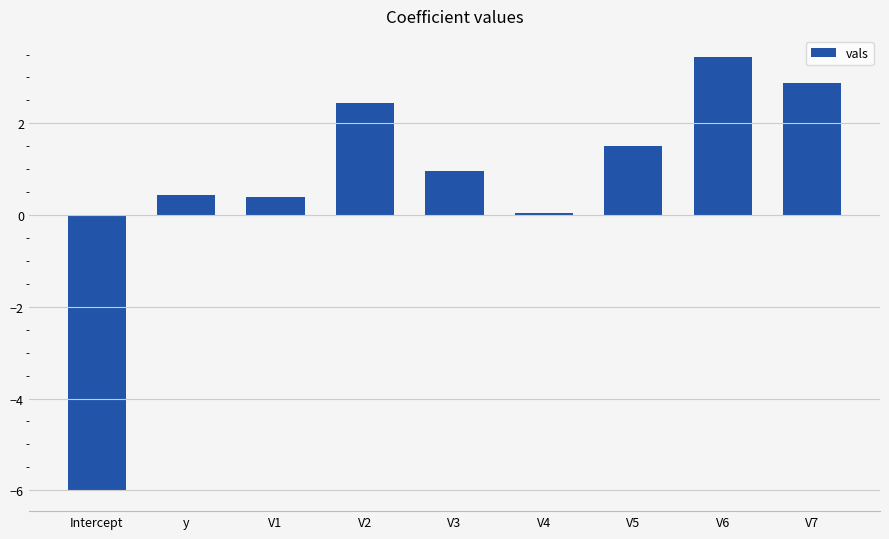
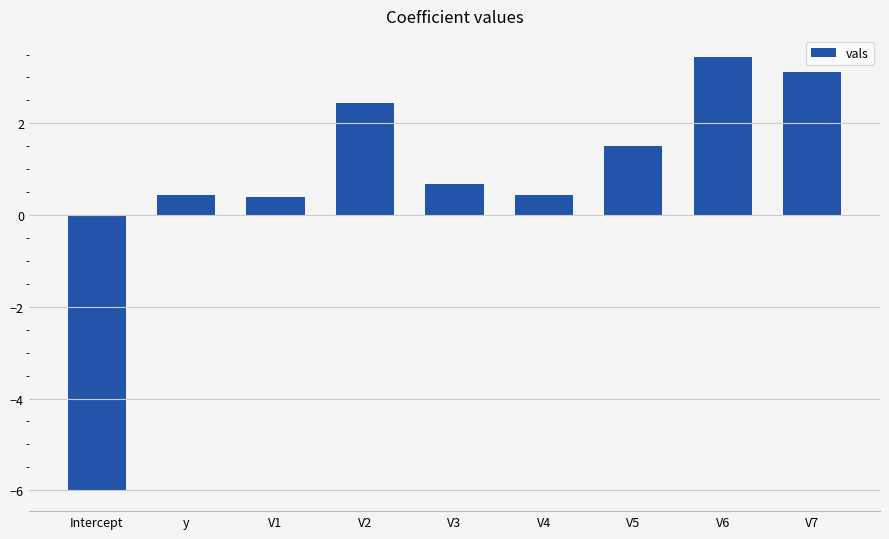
  {
    "Intercept": -6.0,
    "y": 0.4,
    "V1": 0.4,
    "V2": 2.4,
-   "V3": 1.0,
-   "V4": 0.0,
+   "V3": 0.7,
+   "V4": 0.4,
    "V5": 1.5,
    "V6": 3.4,
-   "V7": 2.9
+   "V7": 3.1
  }
